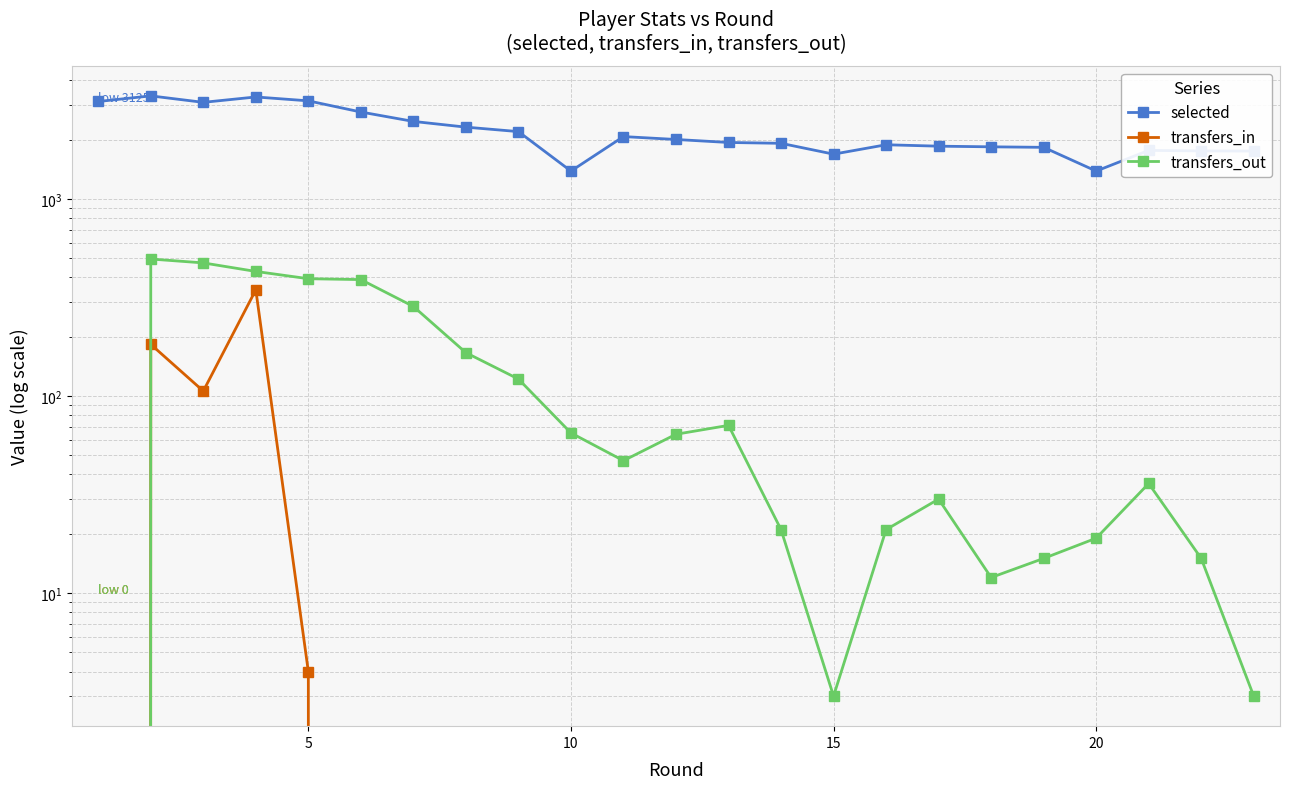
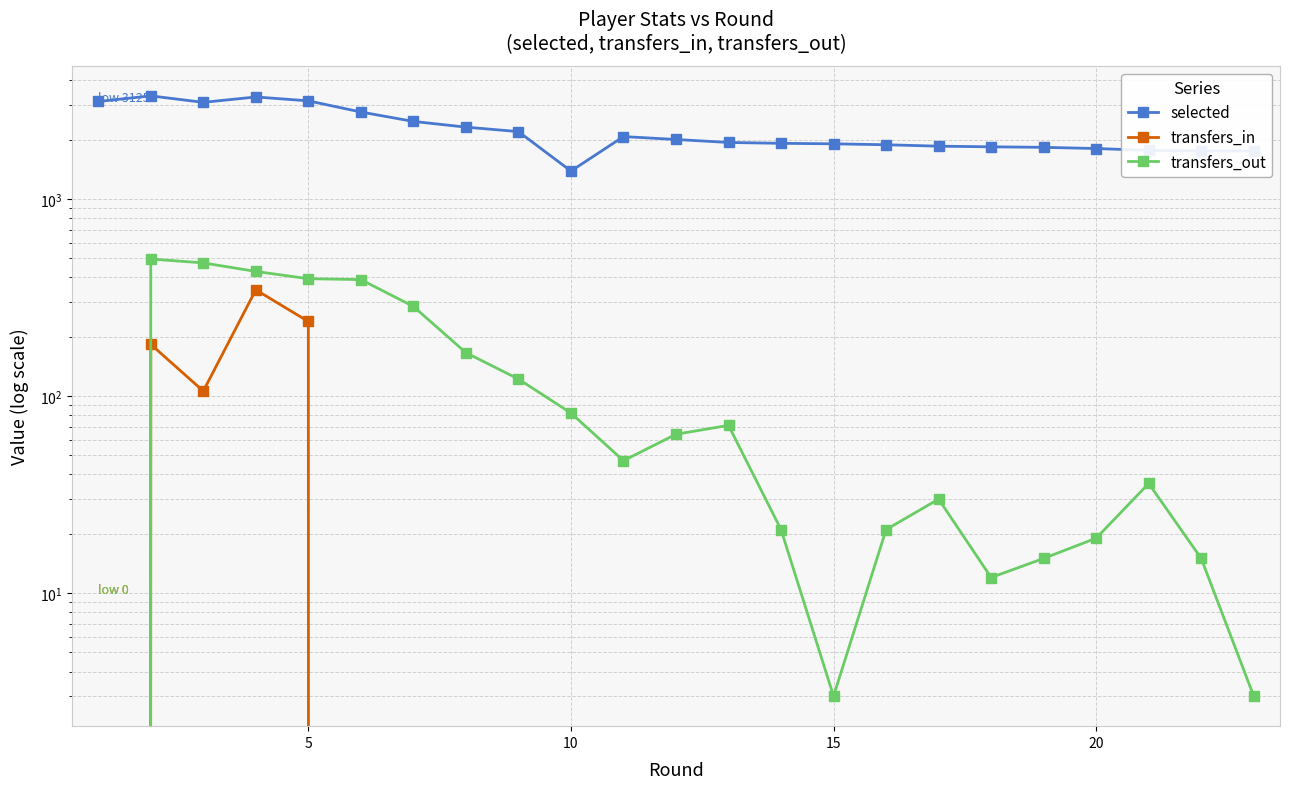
  {
    "selected": {
      "5": 3100,
      "10": 1400,
-     "15": 1700,
-     "20": 1400
+     "15": 1900,
+     "20": 1800
    },
    "transfers_in": {
-     "5": 4
+     "5": 240
    },
    "transfers_out": {
      "5": 390,
-     "10": 65,
+     "10": 82,
      "15": 3,
      "20": 19
    }
  }
